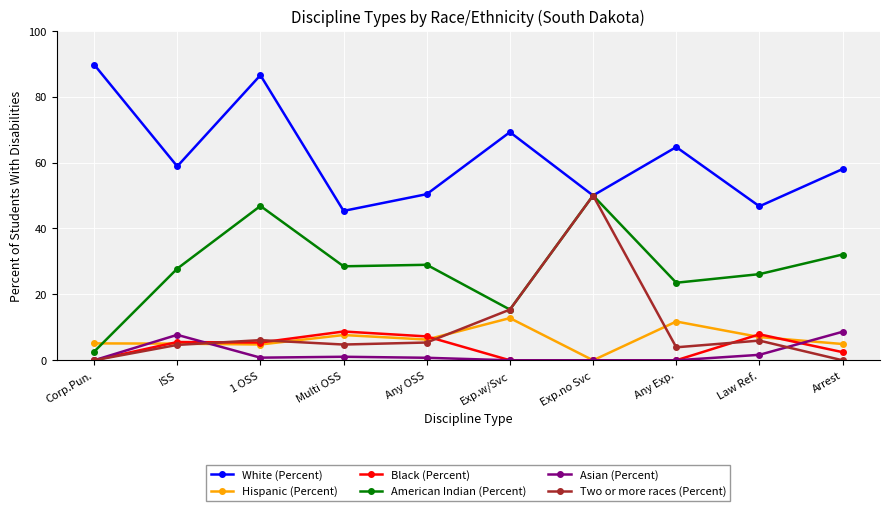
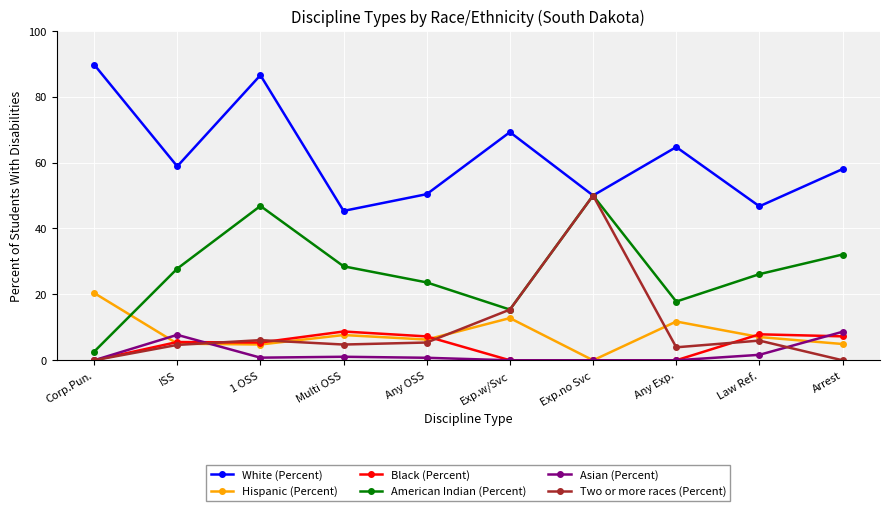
  {
    "White (Percent)": {
      "Corp.Pun.": 90,
      "ISS": 59,
      "1 OSS": 87,
      "Multi OSS": 45,
      "Any OSS": 50,
      "Exp.w/Svc": 69,
      "Any Exp.": 65,
      "Law Ref.": 47,
      "Arrest": 58
    },
    "Hispanic (Percent)": {
-     "Corp.Pun.": 5,
+     "Corp.Pun.": 20,
      "Multi OSS": 8,
      "Any OSS": 6,
      "Exp.w/Svc": 13,
      "Any Exp.": 12,
      "Law Ref.": 7,
      "Arrest": 5
    },
    "Black (Percent)": {
      "Multi OSS": 9,
      "Any OSS": 7,
      "Law Ref.": 8,
-     "Arrest": 2
+     "Arrest": 7
    },
    "American Indian (Percent)": {
      "Corp.Pun.": 3,
      "ISS": 28,
      "1 OSS": 47,
      "Multi OSS": 29,
-     "Any OSS": 29,
-     "Any Exp.": 24,
+     "Any OSS": 24,
+     "Any Exp.": 18,
      "Law Ref.": 26,
      "Arrest": 32
    },
    "Asian (Percent)": {
      "ISS": 8,
      "1 OSS": 1,
      "Multi OSS": 1,
      "Any OSS": 1,
      "Law Ref.": 2,
      "Arrest": 9
    },
    "Two or more races (Percent)": {
      "Multi OSS": 5,
      "Any OSS": 5,
      "Any Exp.": 4,
      "Law Ref.": 6,
      "Arrest": 0
    }
  }
